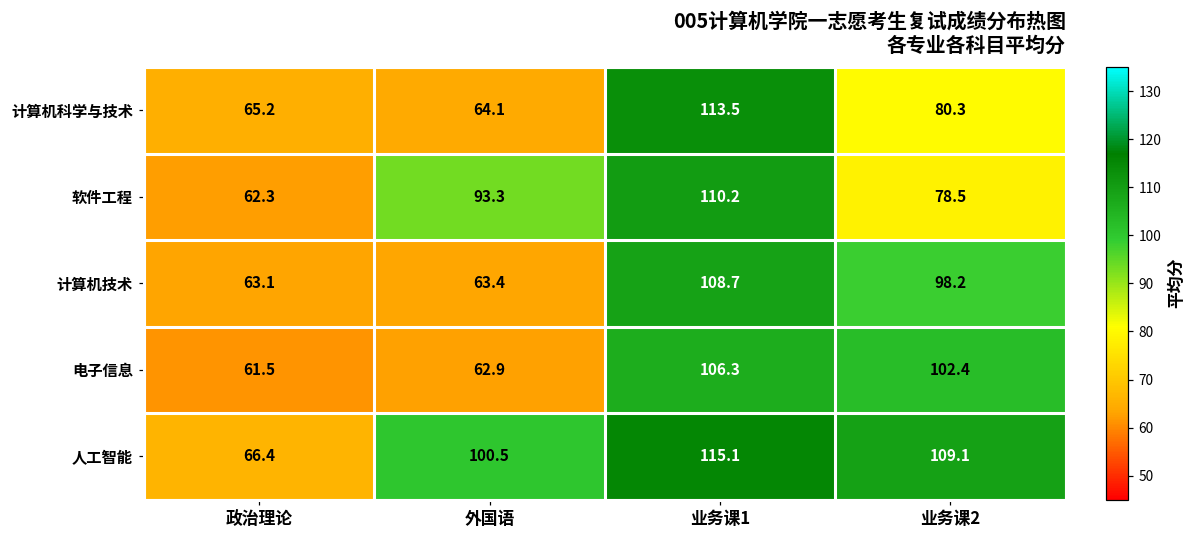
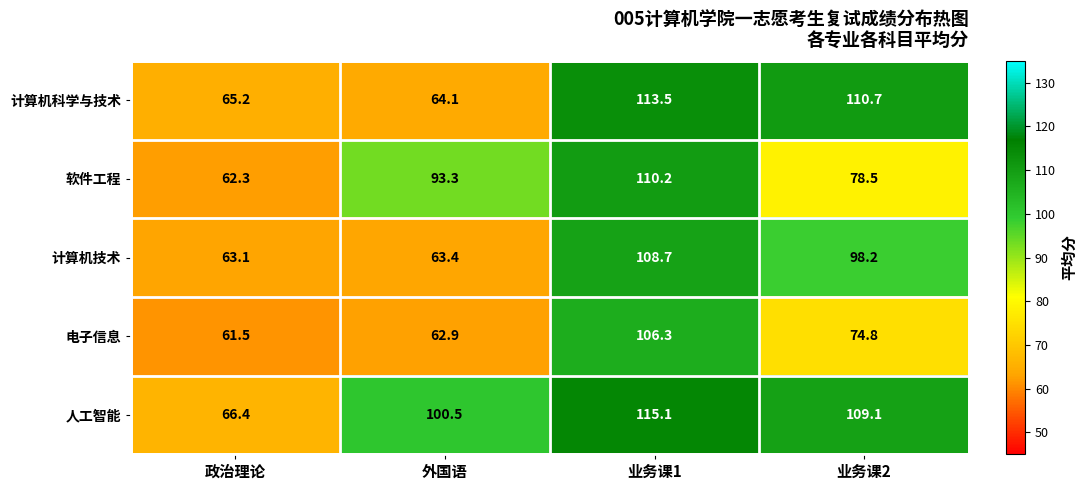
  {
    "计算机科学与技术": {
      "政治理论": 65.2,
      "外国语": 64.1,
      "业务课1": 113.5,
-     "业务课2": 80.3
+     "业务课2": 110.7
    },
    "软件工程": {
      "政治理论": 62.3,
      "外国语": 93.3,
      "业务课1": 110.2,
      "业务课2": 78.5
    },
    "计算机技术": {
      "政治理论": 63.1,
      "外国语": 63.4,
      "业务课1": 108.7,
      "业务课2": 98.2
    },
    "电子信息": {
      "政治理论": 61.5,
      "外国语": 62.9,
      "业务课1": 106.3,
-     "业务课2": 102.4
+     "业务课2": 74.8
    },
    "人工智能": {
      "政治理论": 66.4,
      "外国语": 100.5,
      "业务课1": 115.1,
      "业务课2": 109.1
    }
  }
